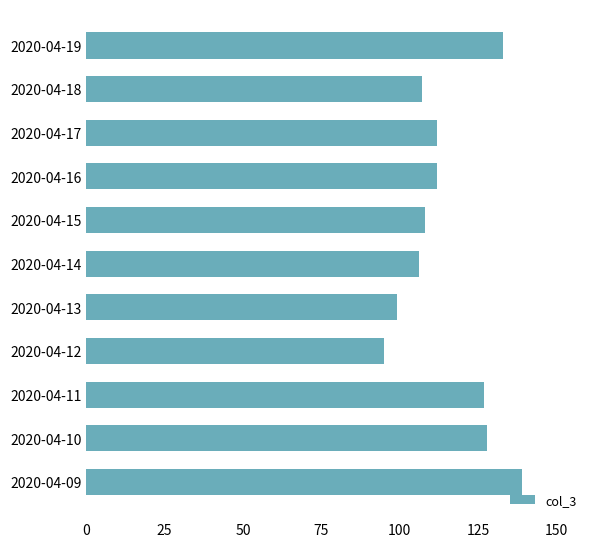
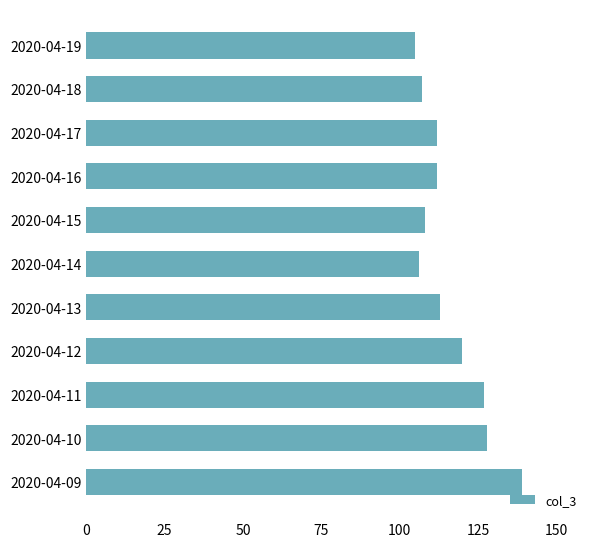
  {
-   "2020-04-19": 133,
+   "2020-04-19": 105,
    "2020-04-18": 107,
    "2020-04-17": 112,
    "2020-04-16": 112,
    "2020-04-15": 108,
    "2020-04-14": 106,
-   "2020-04-13": 99,
-   "2020-04-12": 95,
+   "2020-04-13": 113,
+   "2020-04-12": 120,
    "2020-04-11": 127,
    "2020-04-10": 128,
    "2020-04-09": 139
  }
